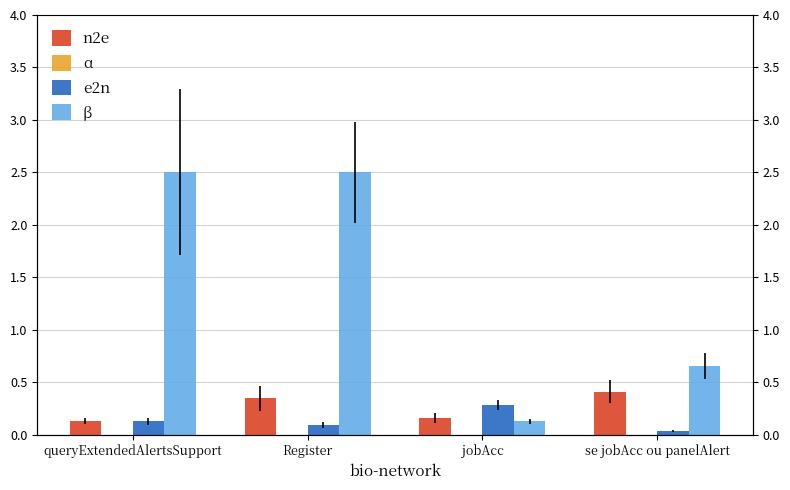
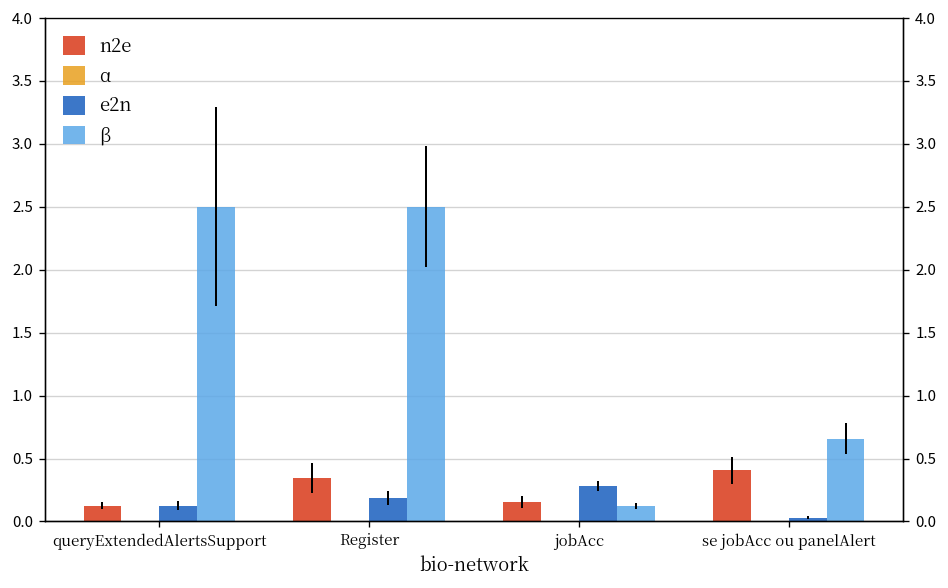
  {
    "n2e": {
      "queryExtendedAlertsSupport": 0.13,
      "Register": 0.34,
      "jobAcc": 0.16,
      "se jobAcc ou panelAlert": 0.41
    },
    "α": {
      "queryExtendedAlertsSupport": 0.00,
      "Register": 0.00,
      "jobAcc": 0.00,
      "se jobAcc ou panelAlert": 0.00
    },
    "e2n": {
      "queryExtendedAlertsSupport": 0.13,
-     "Register": 0.09,
+     "Register": 0.19,
      "jobAcc": 0.28,
      "se jobAcc ou panelAlert": 0.03
    },
    "β": {
      "queryExtendedAlertsSupport": 2.50,
      "Register": 2.50,
      "jobAcc": 0.13,
      "se jobAcc ou panelAlert": 0.66
    }
  }
